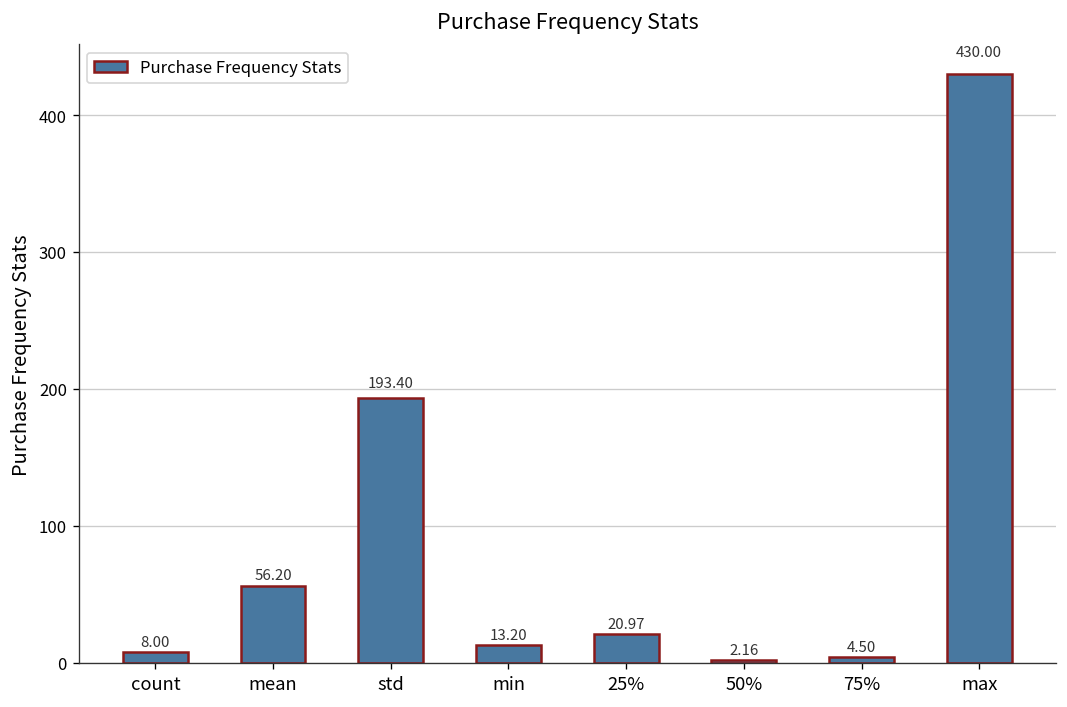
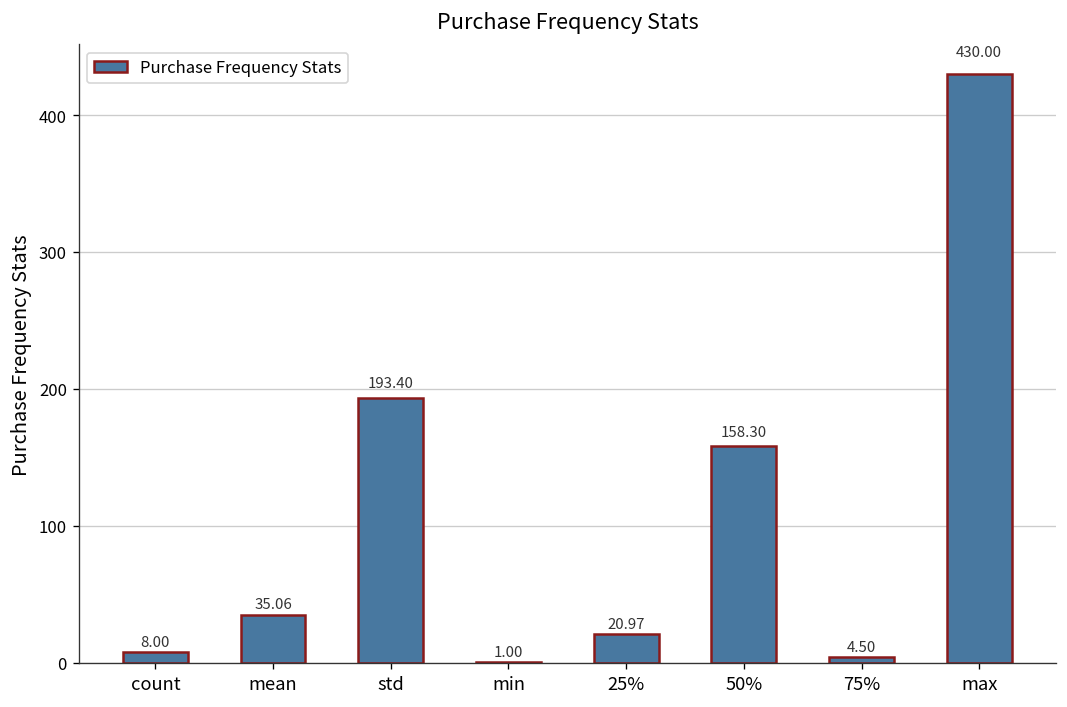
  {
    "count": 8.00,
-   "mean": 56.20,
+   "mean": 35.06,
    "std": 193.40,
-   "min": 13.20,
+   "min": 1.00,
    "25%": 20.97,
-   "50%": 2.16,
+   "50%": 158.30,
    "75%": 4.50,
    "max": 430.00
  }
